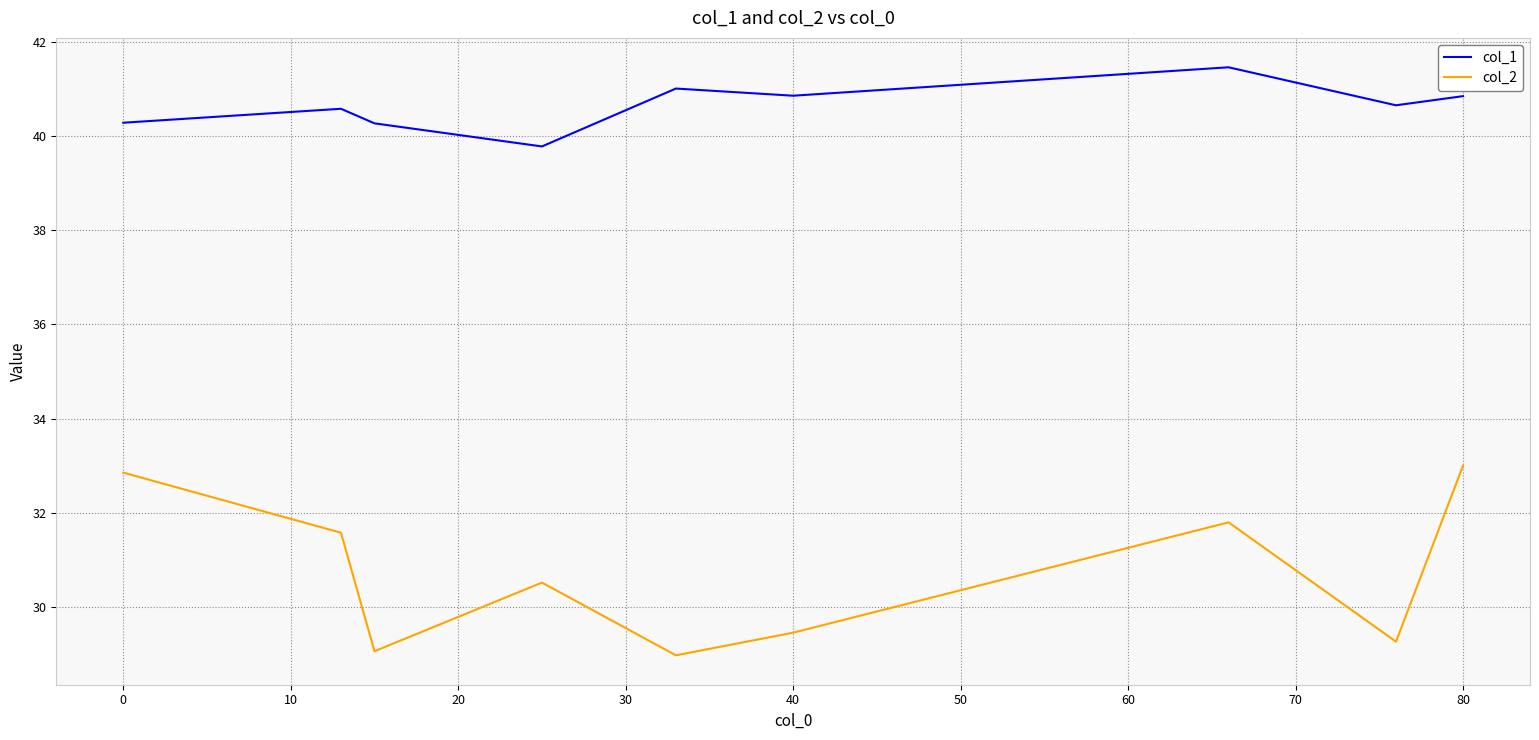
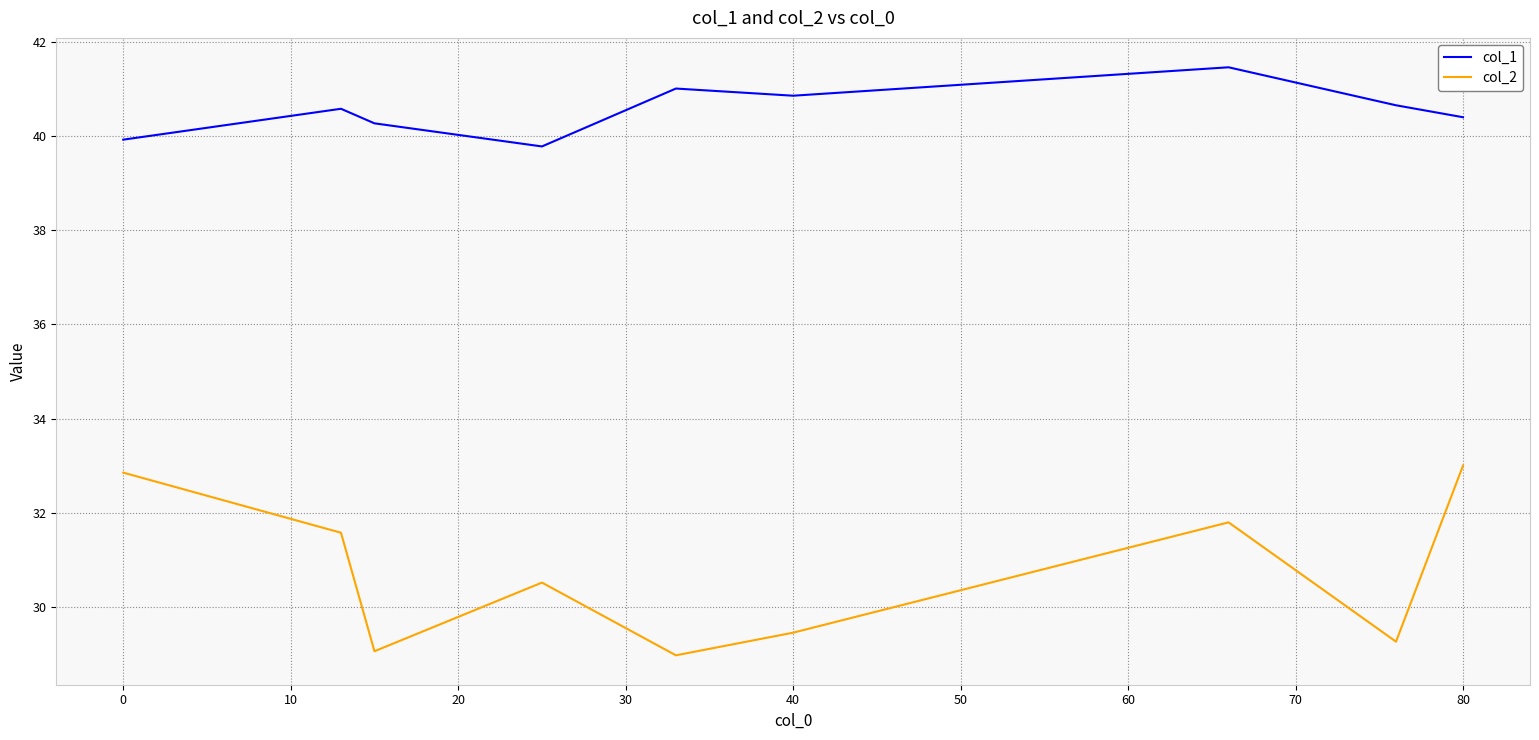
  {
    "col_1": {
-     "0": 40.3,
+     "0": 39.9,
      "40": 40.9,
-     "80": 40.8
+     "80": 40.4
    },
    "col_2": {
      "0": 32.9,
      "40": 29.5,
      "80": 33.0
    }
  }
